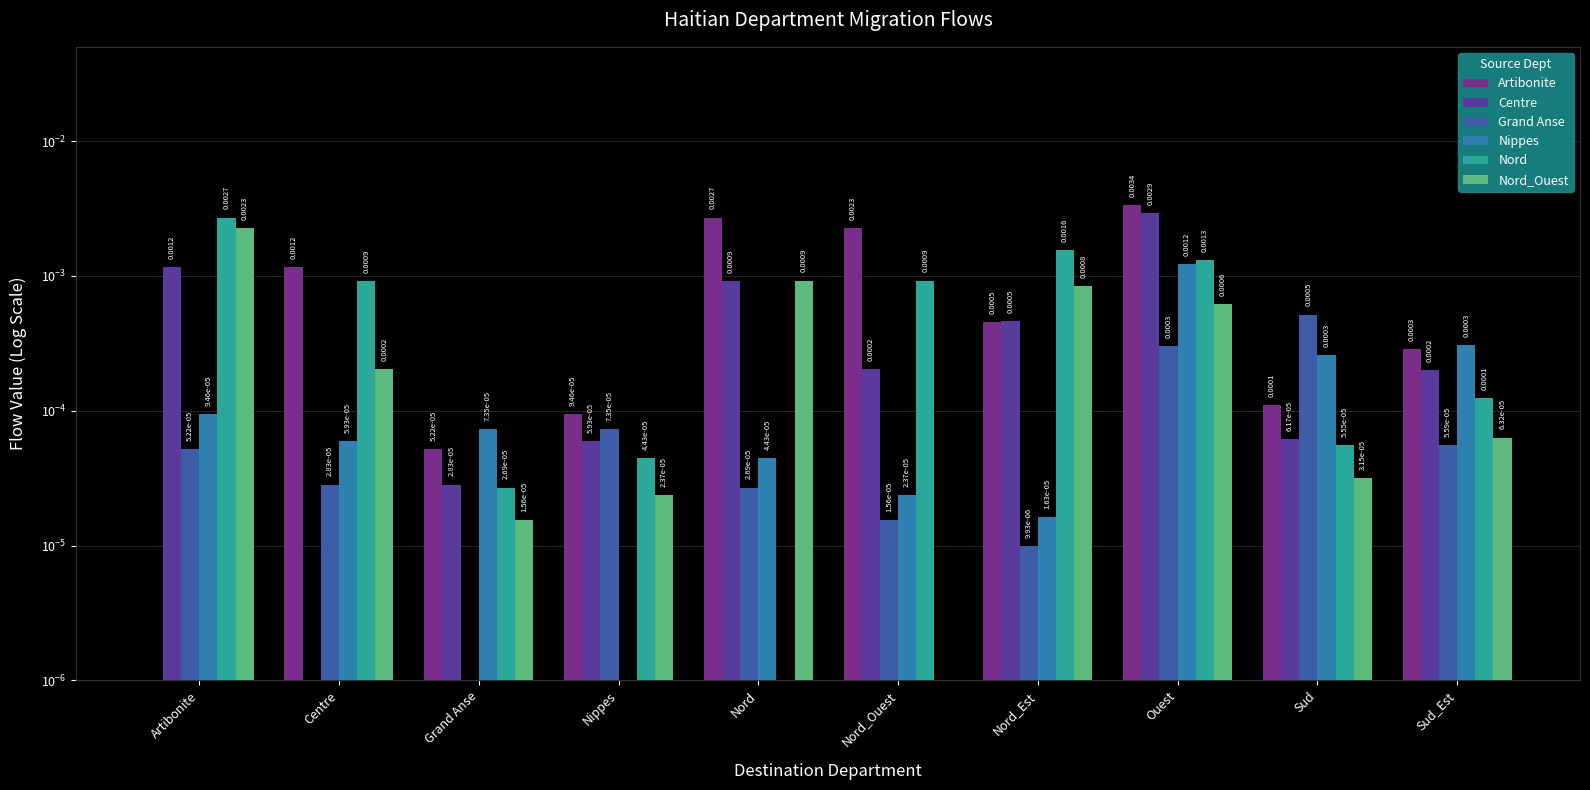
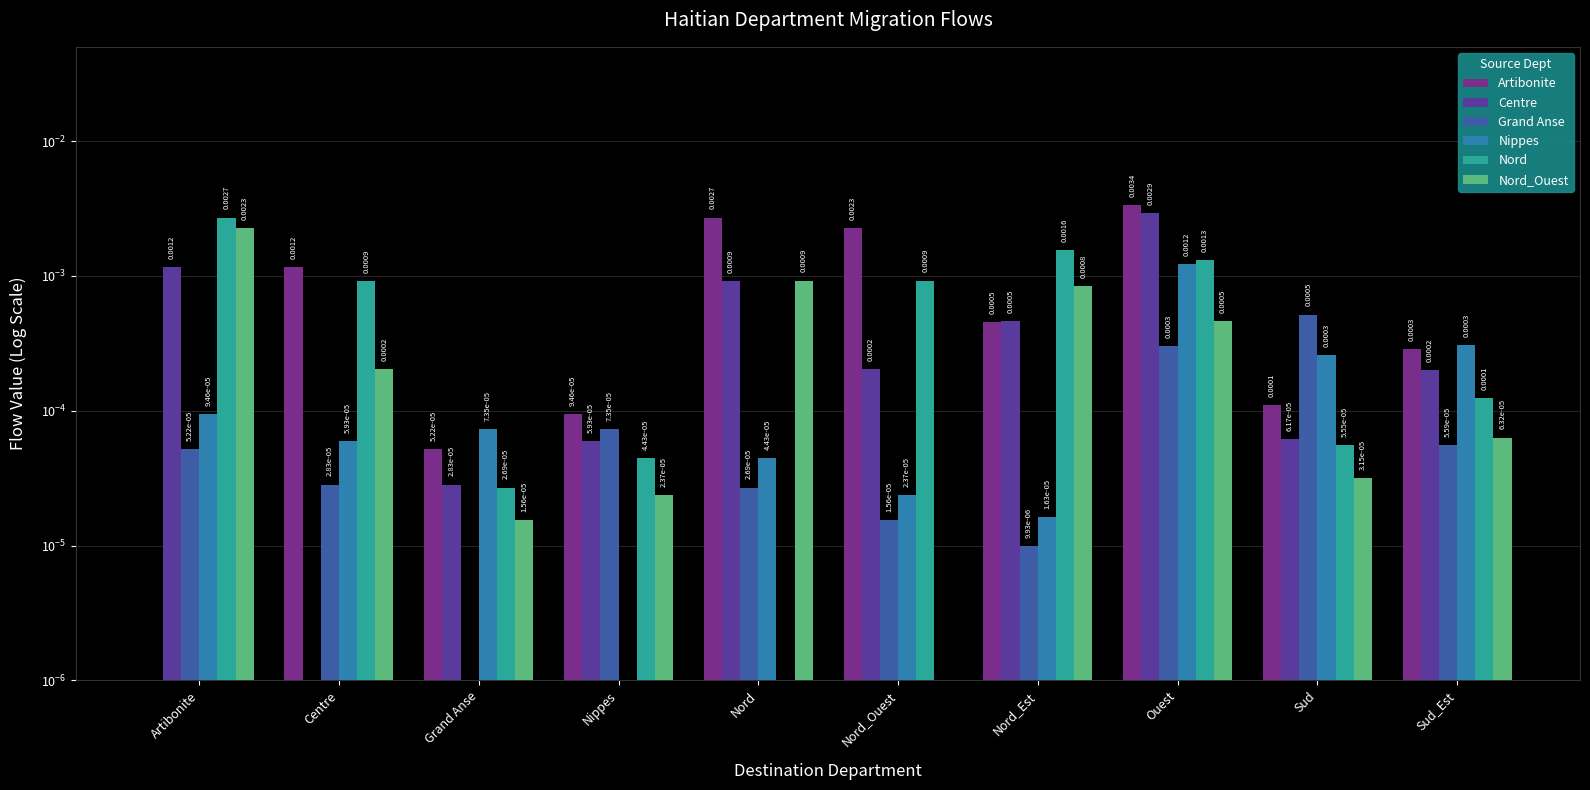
  {
    "Nord_Ouest": {
      "Artibonite": "0.0023",
      "Centre": "0.0002",
      "Grand Anse": "1.56e-05",
      "Nippes": "2.37e-05",
      "Nord": "0.0009",
      "Nord_Est": "0.0008",
-     "Ouest": "0.0006",
+     "Ouest": "0.0005",
      "Sud": "3.15e-05",
      "Sud_Est": "6.32e-05"
    }
  }
